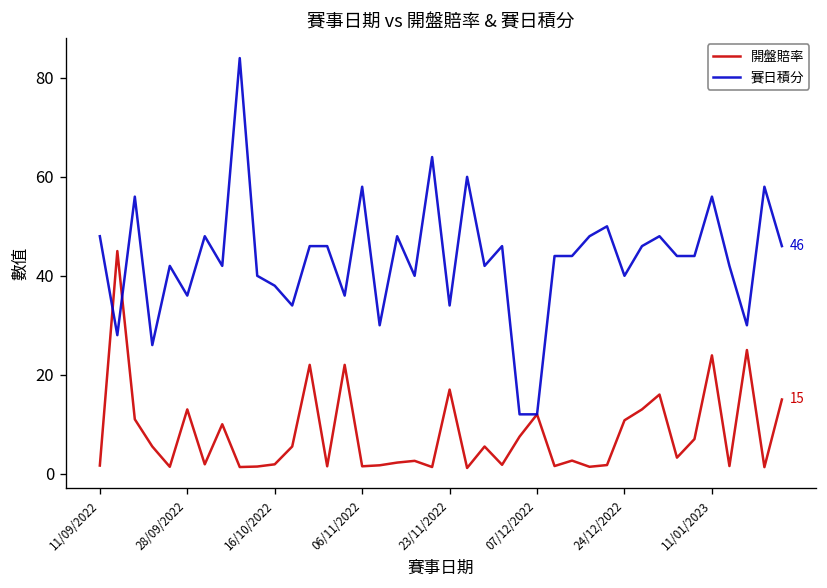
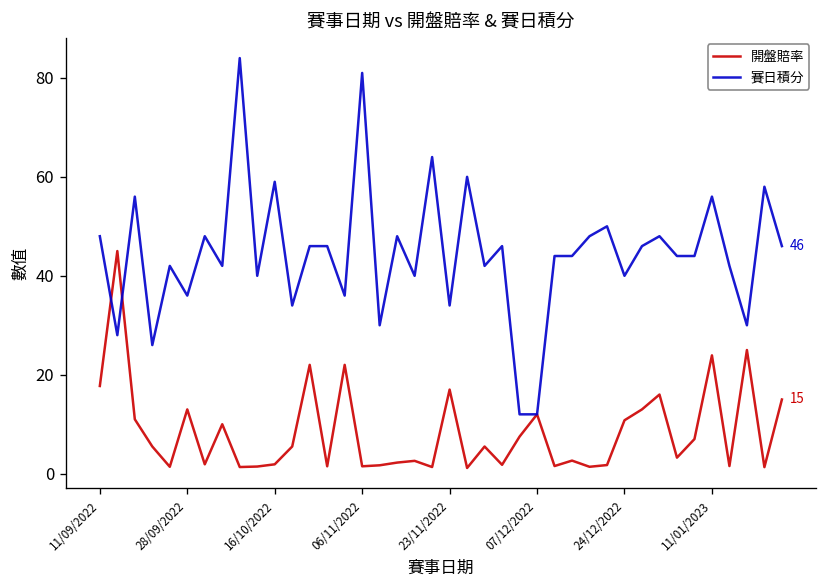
  {
    "開盤賠率": {
-     "11/09/2022": 2,
+     "11/09/2022": 18,
      "28/09/2022": 13,
      "16/10/2022": 2,
      "06/11/2022": 2,
      "23/11/2022": 17,
      "24/12/2022": 11,
      "11/01/2023": 24
    },
    "賽日積分": {
      "11/09/2022": 48,
      "28/09/2022": 36,
-     "16/10/2022": 38,
-     "06/11/2022": 58,
+     "16/10/2022": 59,
+     "06/11/2022": 81,
      "23/11/2022": 34,
      "24/12/2022": 40,
      "11/01/2023": 56
    }
  }
